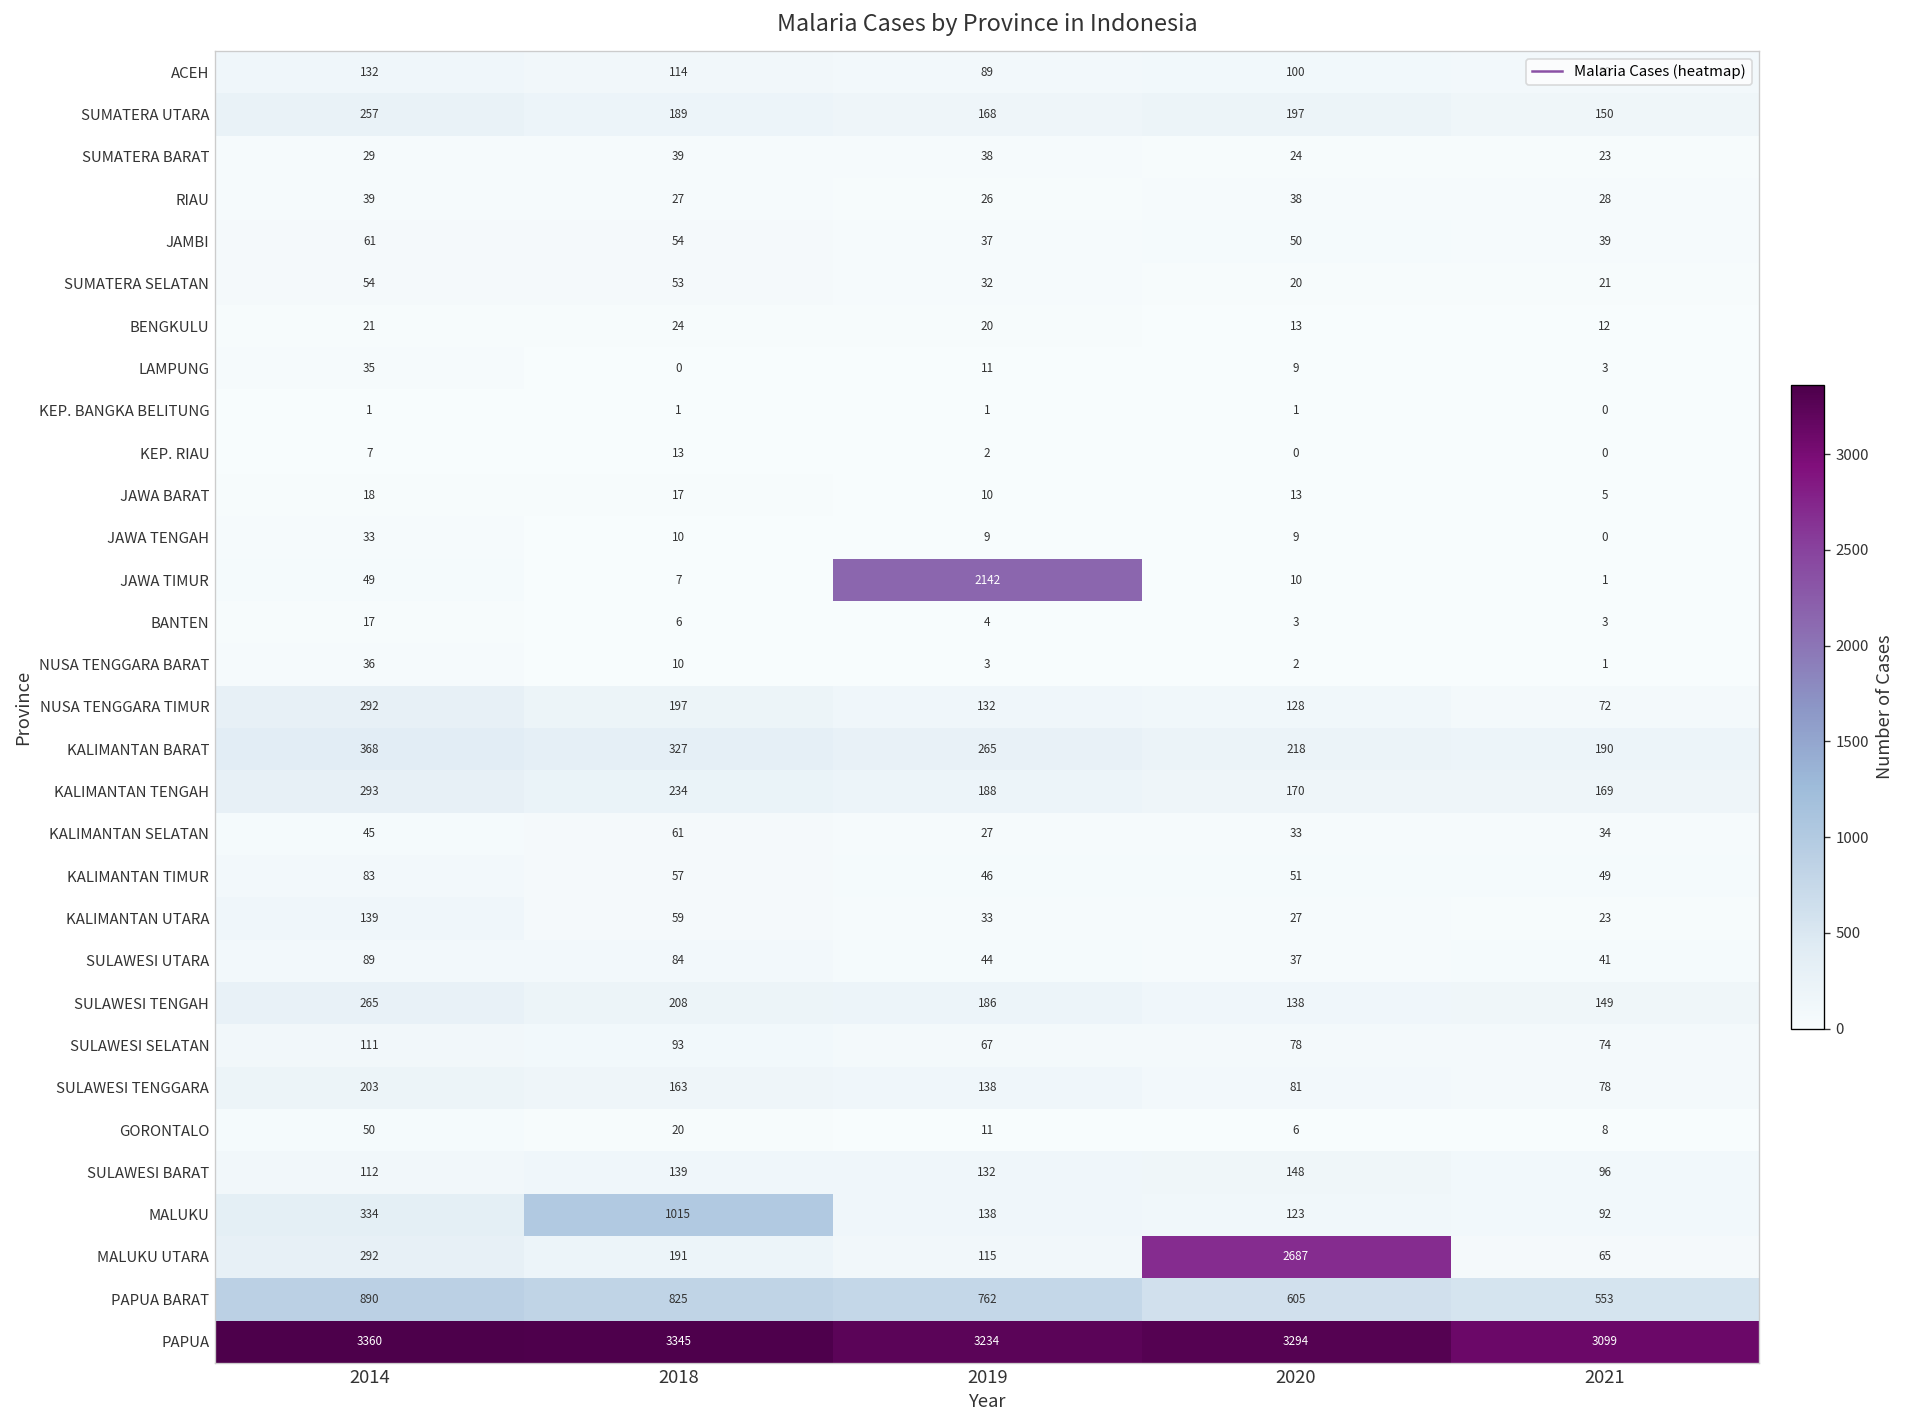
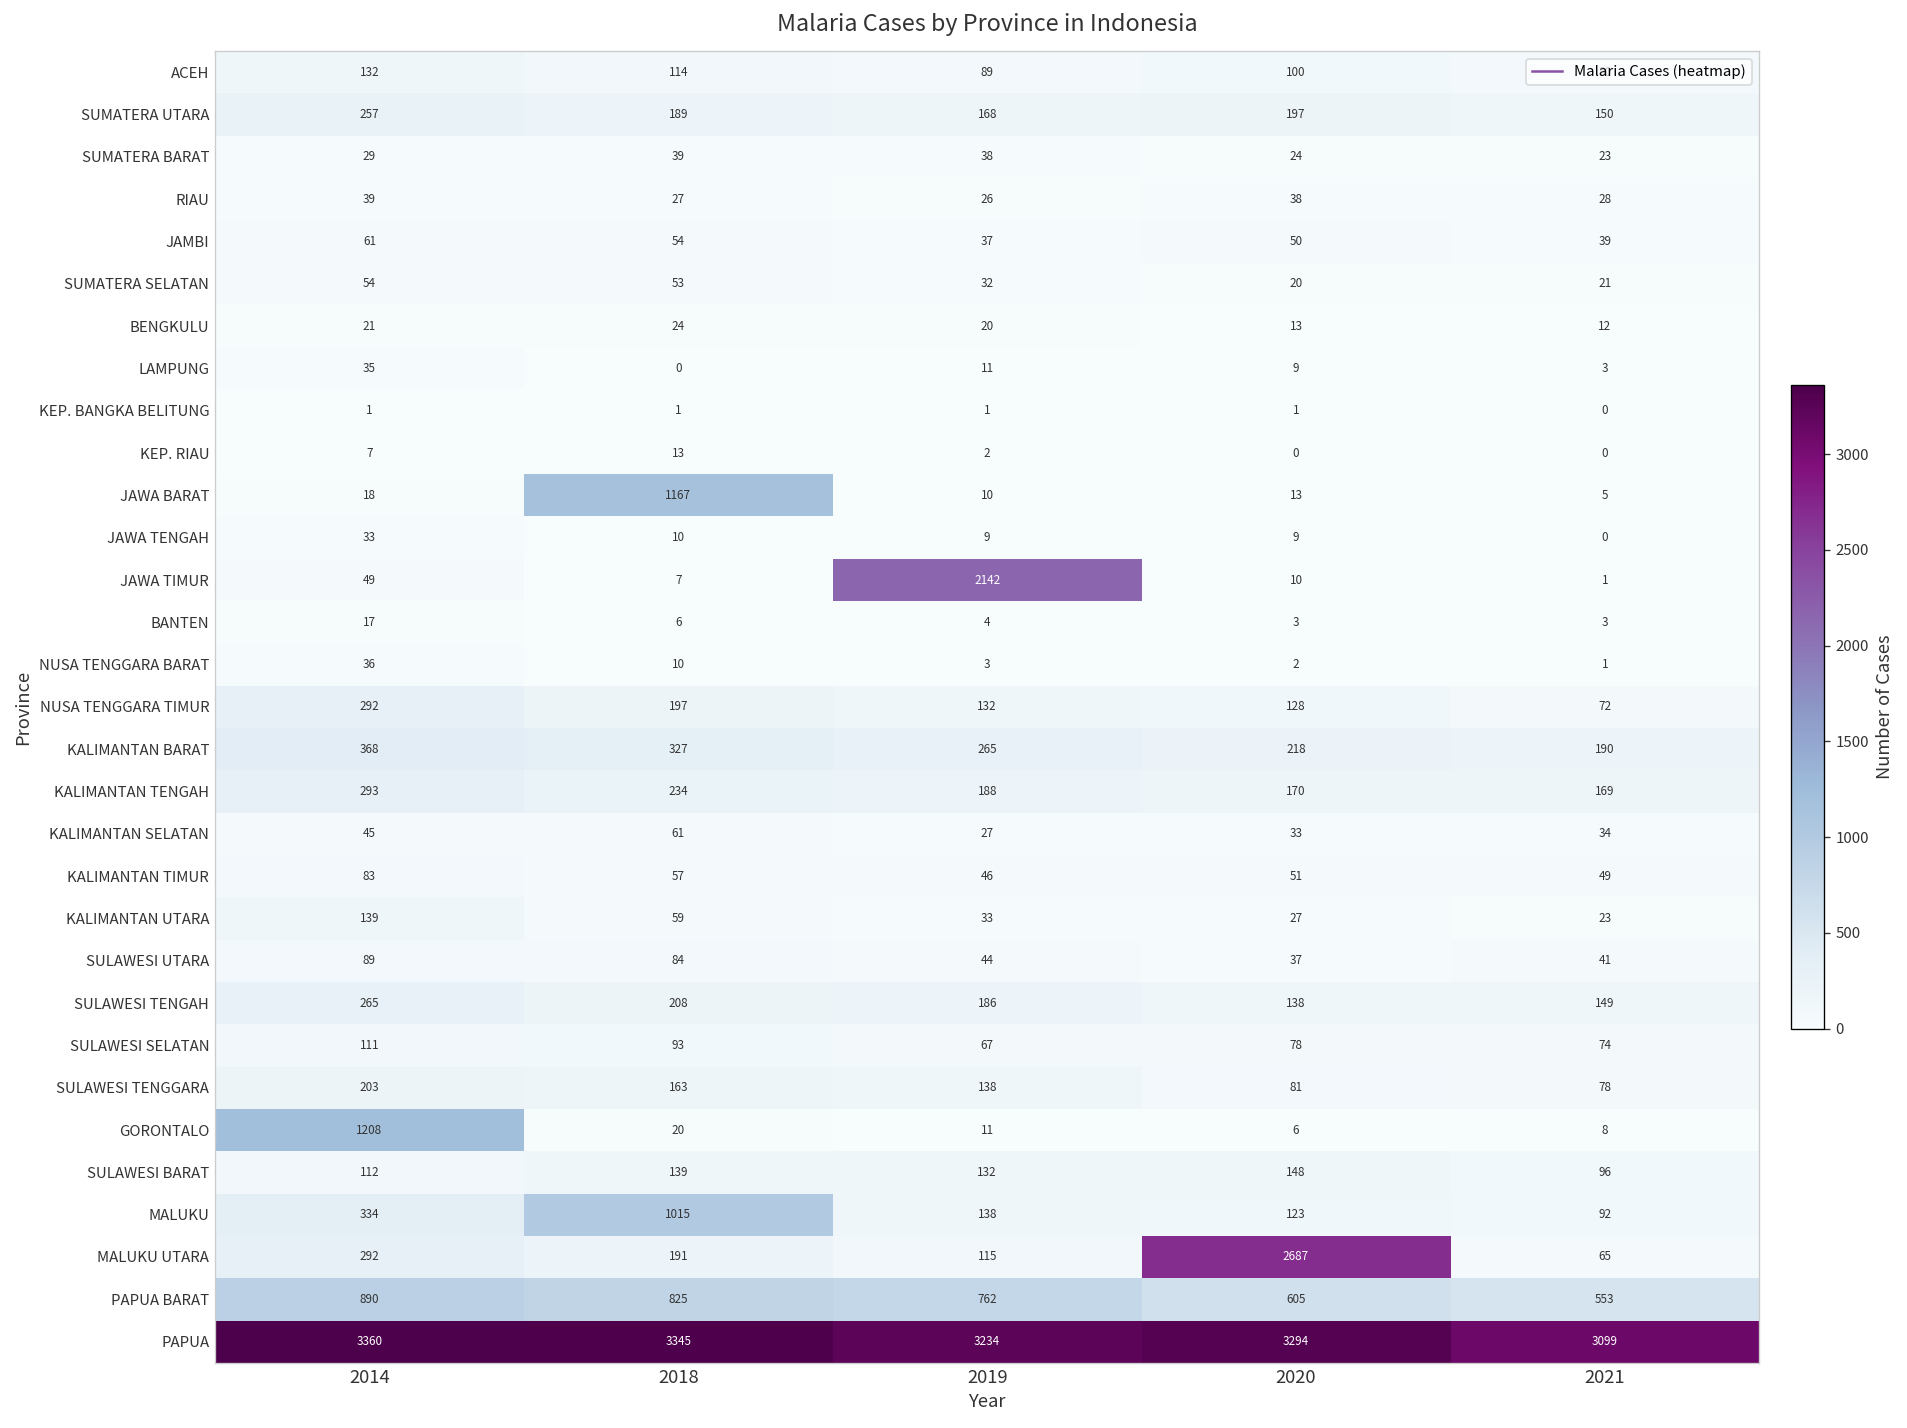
  {
    "ACEH": {
      "2014": 132,
      "2018": 114,
      "2019": 89,
      "2020": 100
    },
    "SUMATERA UTARA": {
      "2014": 257,
      "2018": 189,
      "2019": 168,
      "2020": 197,
      "2021": 150
    },
    "SUMATERA BARAT": {
      "2014": 29,
      "2018": 39,
      "2019": 38,
      "2020": 24,
      "2021": 23
    },
    "RIAU": {
      "2014": 39,
      "2018": 27,
      "2019": 26,
      "2020": 38,
      "2021": 28
    },
    "JAMBI": {
      "2014": 61,
      "2018": 54,
      "2019": 37,
      "2020": 50,
      "2021": 39
    },
    "SUMATERA SELATAN": {
      "2014": 54,
      "2018": 53,
      "2019": 32,
      "2020": 20,
      "2021": 21
    },
    "BENGKULU": {
      "2014": 21,
      "2018": 24,
      "2019": 20,
      "2020": 13,
      "2021": 12
    },
    "LAMPUNG": {
      "2014": 35,
      "2018": 0,
      "2019": 11,
      "2020": 9,
      "2021": 3
    },
    "KEP. BANGKA BELITUNG": {
      "2014": 1,
      "2018": 1,
      "2019": 1,
      "2020": 1,
      "2021": 0
    },
    "KEP. RIAU": {
      "2014": 7,
      "2018": 13,
      "2019": 2,
      "2020": 0,
      "2021": 0
    },
    "JAWA BARAT": {
      "2014": 18,
-     "2018": 17,
+     "2018": 1167,
      "2019": 10,
      "2020": 13,
      "2021": 5
    },
    "JAWA TENGAH": {
      "2014": 33,
      "2018": 10,
      "2019": 9,
      "2020": 9,
      "2021": 0
    },
    "JAWA TIMUR": {
      "2014": 49,
      "2018": 7,
      "2019": 2142,
      "2020": 10,
      "2021": 1
    },
    "BANTEN": {
      "2014": 17,
      "2018": 6,
      "2019": 4,
      "2020": 3,
      "2021": 3
    },
    "NUSA TENGGARA BARAT": {
      "2014": 36,
      "2018": 10,
      "2019": 3,
      "2020": 2,
      "2021": 1
    },
    "NUSA TENGGARA TIMUR": {
      "2014": 292,
      "2018": 197,
      "2019": 132,
      "2020": 128,
      "2021": 72
    },
    "KALIMANTAN BARAT": {
      "2014": 368,
      "2018": 327,
      "2019": 265,
      "2020": 218,
      "2021": 190
    },
    "KALIMANTAN TENGAH": {
      "2014": 293,
      "2018": 234,
      "2019": 188,
      "2020": 170,
      "2021": 169
    },
    "KALIMANTAN SELATAN": {
      "2014": 45,
      "2018": 61,
      "2019": 27,
      "2020": 33,
      "2021": 34
    },
    "KALIMANTAN TIMUR": {
      "2014": 83,
      "2018": 57,
      "2019": 46,
      "2020": 51,
      "2021": 49
    },
    "KALIMANTAN UTARA": {
      "2014": 139,
      "2018": 59,
      "2019": 33,
      "2020": 27,
      "2021": 23
    },
    "SULAWESI UTARA": {
      "2014": 89,
      "2018": 84,
      "2019": 44,
      "2020": 37,
      "2021": 41
    },
    "SULAWESI TENGAH": {
      "2014": 265,
      "2018": 208,
      "2019": 186,
      "2020": 138,
      "2021": 149
    },
    "SULAWESI SELATAN": {
      "2014": 111,
      "2018": 93,
      "2019": 67,
      "2020": 78,
      "2021": 74
    },
    "SULAWESI TENGGARA": {
      "2014": 203,
      "2018": 163,
      "2019": 138,
      "2020": 81,
      "2021": 78
    },
    "GORONTALO": {
-     "2014": 50,
+     "2014": 1208,
      "2018": 20,
      "2019": 11,
      "2020": 6,
      "2021": 8
    },
    "SULAWESI BARAT": {
      "2014": 112,
      "2018": 139,
      "2019": 132,
      "2020": 148,
      "2021": 96
    },
    "MALUKU": {
      "2014": 334,
      "2018": 1015,
      "2019": 138,
      "2020": 123,
      "2021": 92
    },
    "MALUKU UTARA": {
      "2014": 292,
      "2018": 191,
      "2019": 115,
      "2020": 2687,
      "2021": 65
    },
    "PAPUA BARAT": {
      "2014": 890,
      "2018": 825,
      "2019": 762,
      "2020": 605,
      "2021": 553
    },
    "PAPUA": {
      "2014": 3360,
      "2018": 3345,
      "2019": 3234,
      "2020": 3294,
      "2021": 3099
    }
  }
